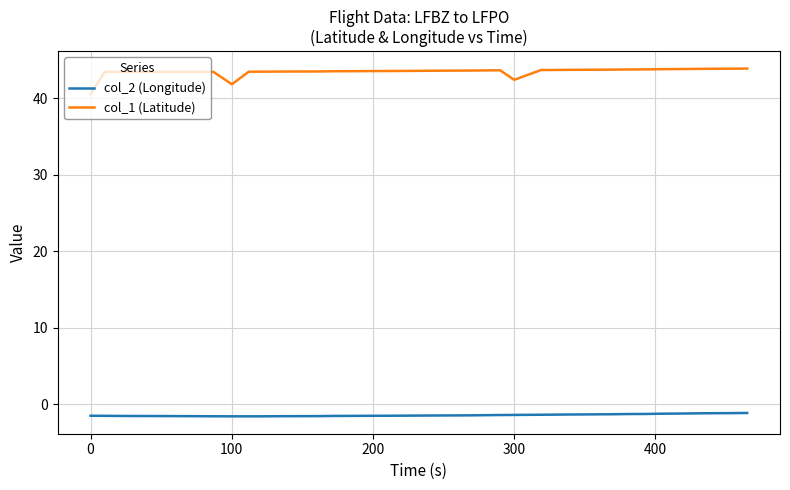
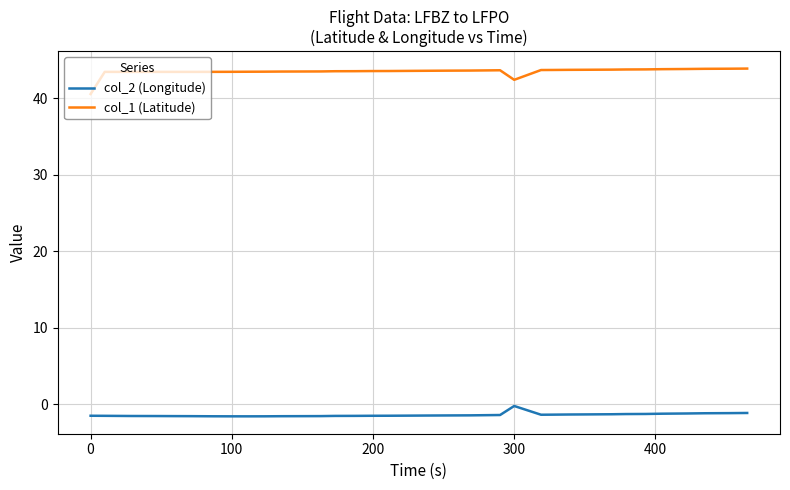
  {
    "col_2 (Longitude)": {
      "0": -2,
      "100": -2,
-     "300": -1
+     "300": 0
    },
    "col_1 (Latitude)": {
-     "100": 42,
+     "100": 43,
      "300": 42
    }
  }
